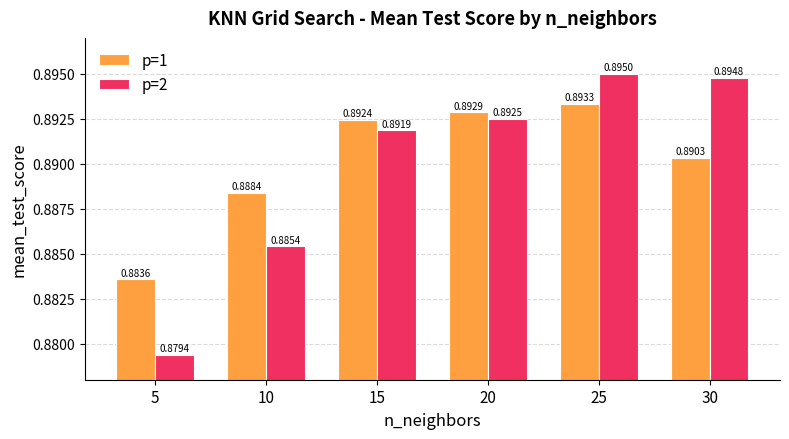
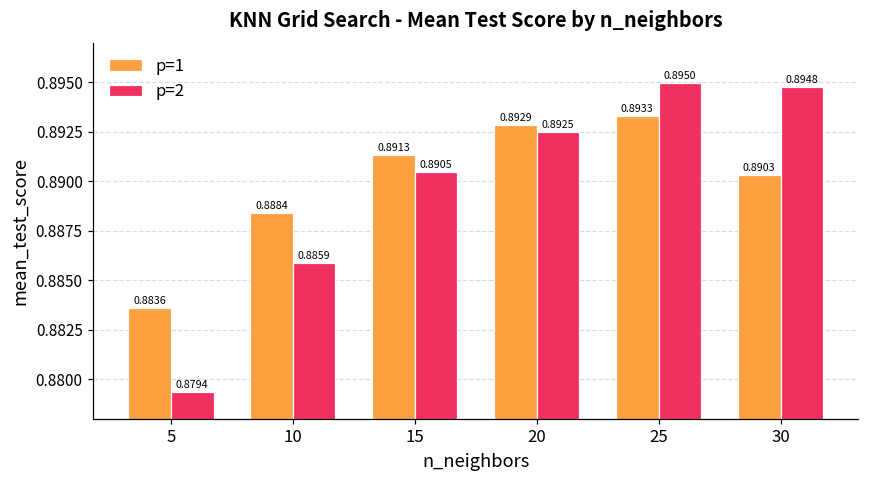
  {
    "p=1": {
      "5": 0.8836,
      "10": 0.8884,
-     "15": 0.8924,
+     "15": 0.8913,
      "20": 0.8929,
      "25": 0.8933,
      "30": 0.8903
    },
    "p=2": {
      "5": 0.8794,
-     "10": 0.8854,
-     "15": 0.8919,
+     "10": 0.8859,
+     "15": 0.8905,
      "20": 0.8925,
      "25": 0.8950,
      "30": 0.8948
    }
  }
